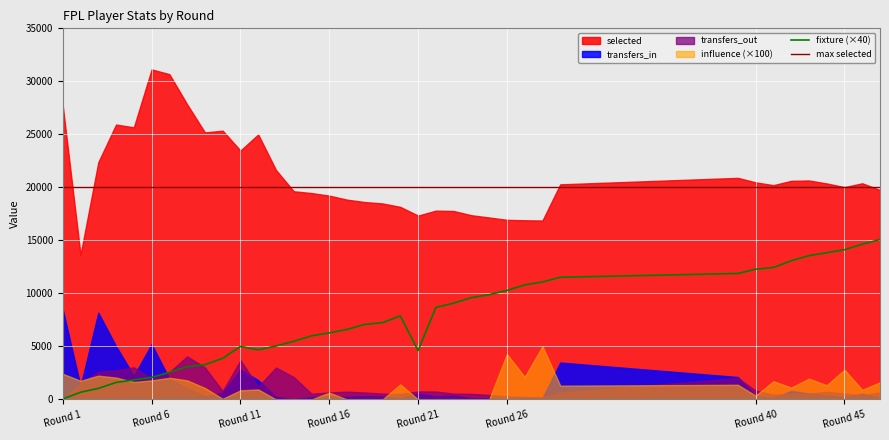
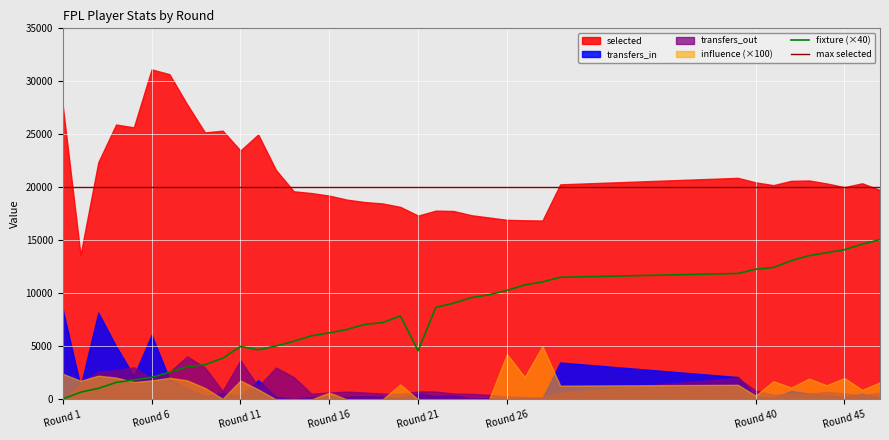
  {
    "selected": {
      "Round 1": 27700,
      "Round 6": 31100,
      "Round 11": 23500,
      "Round 16": 19200,
      "Round 21": 17300,
      "Round 26": 16900,
      "Round 40": 20500
    },
    "fixture (×40)": {
      "Round 11": 5000,
      "Round 16": 6300,
      "Round 21": 4600,
      "Round 26": 10300,
      "Round 40": 12300,
      "Round 45": 14100
    },
    "max selected": {
      "Round 1": 20000,
      "Round 6": 20000,
      "Round 11": 20000,
      "Round 16": 20000,
      "Round 21": 20000,
      "Round 26": 20000,
      "Round 40": 20000
    },
    "transfers_in": {
      "Round 1": 8500,
-     "Round 6": 5200,
-     "Round 11": 2800,
+     "Round 6": 6100,
+     "Round 11": 300,
      "Round 16": 300
    },
    "transfers_out": {
      "Round 11": 3700,
      "Round 26": 300,
      "Round 40": 800,
      "Round 45": 600
    },
    "influence (×100)": {
      "Round 1": 2400,
-     "Round 11": 900,
+     "Round 11": 1800,
      "Round 21": 0,
      "Round 26": 4300,
-     "Round 45": 2800
+     "Round 45": 2000
    }
  }
